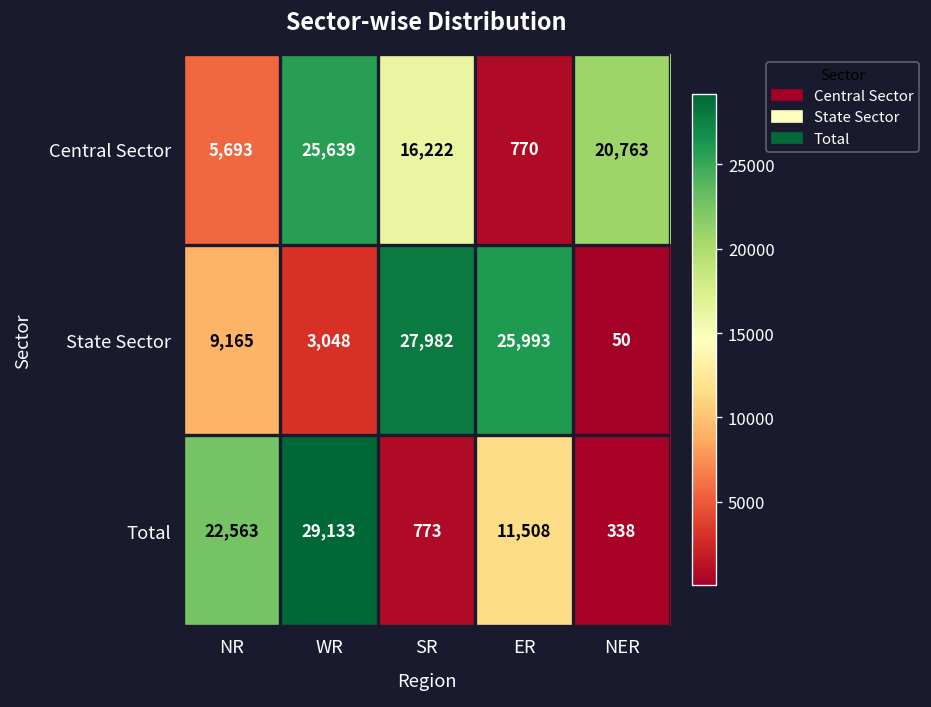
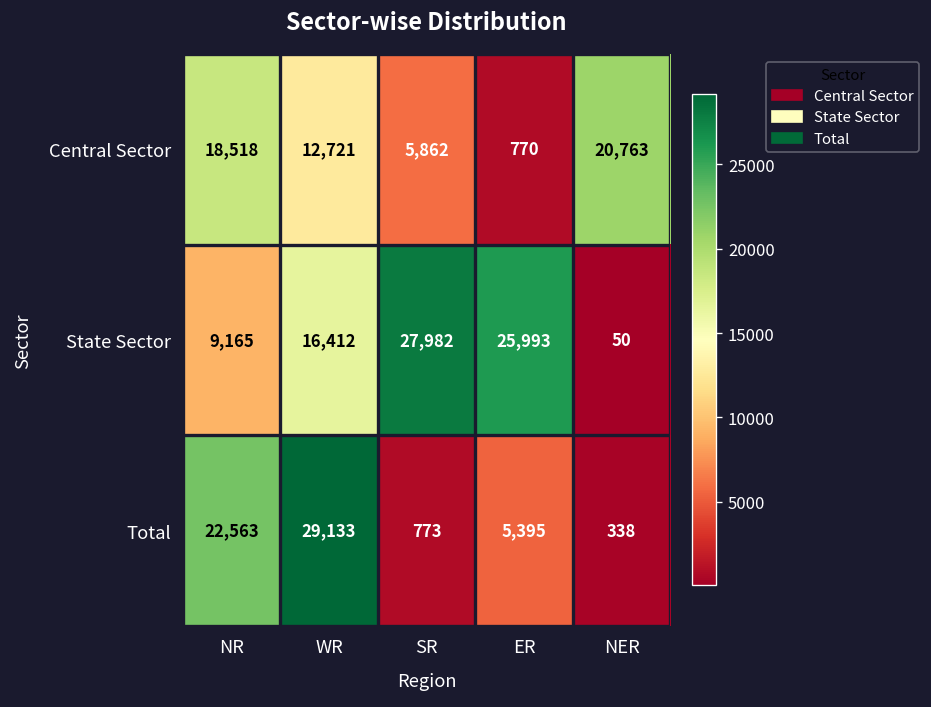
  {
    "Central Sector": {
-     "NR": "5,693",
-     "WR": "25,639",
-     "SR": "16,222",
+     "NR": "18,518",
+     "WR": "12,721",
+     "SR": "5,862",
      "ER": "770",
      "NER": "20,763"
    },
    "State Sector": {
      "NR": "9,165",
-     "WR": "3,048",
+     "WR": "16,412",
      "SR": "27,982",
      "ER": "25,993",
      "NER": "50"
    },
    "Total": {
      "NR": "22,563",
      "WR": "29,133",
      "SR": "773",
-     "ER": "11,508",
+     "ER": "5,395",
      "NER": "338"
    }
  }
